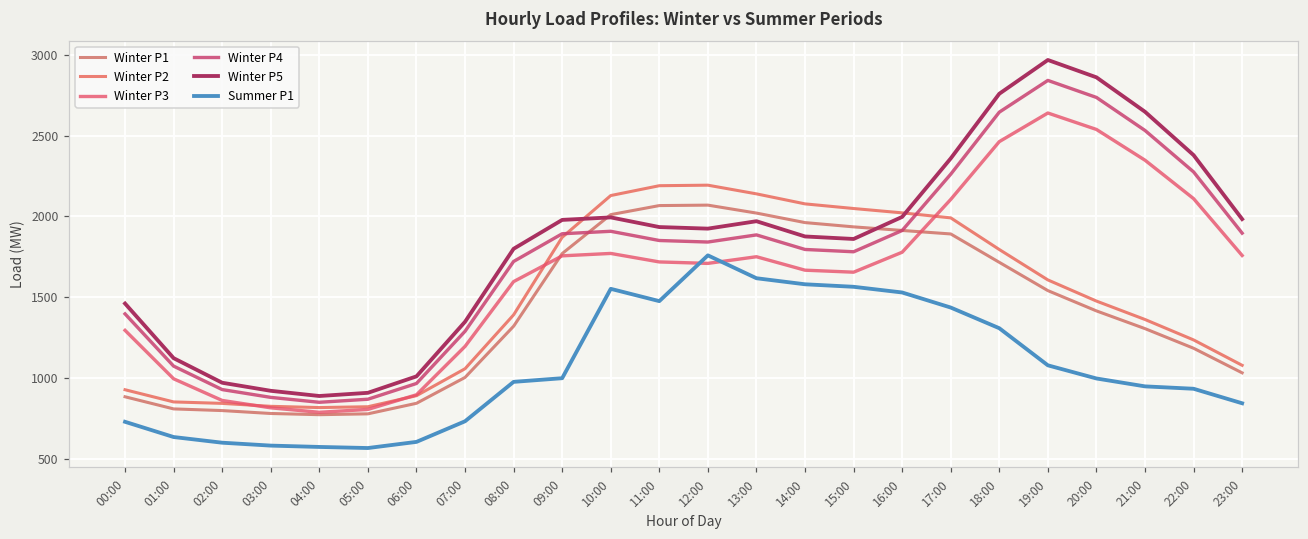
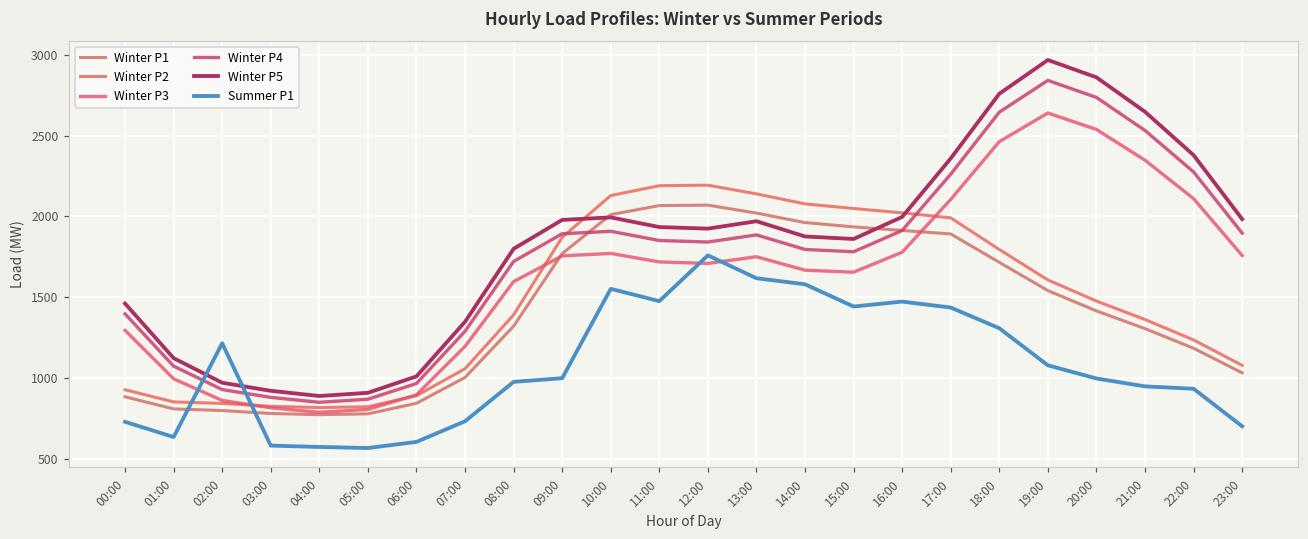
  {
    "Summer P1": {
      "00:00": 730,
      "01:00": 640,
-     "02:00": 600,
+     "02:00": 1220,
      "03:00": 580,
      "04:00": 580,
      "05:00": 570,
      "06:00": 610,
      "07:00": 740,
      "08:00": 980,
      "09:00": 1000,
      "10:00": 1550,
      "11:00": 1480,
      "12:00": 1760,
      "13:00": 1620,
      "14:00": 1580,
-     "15:00": 1570,
-     "16:00": 1530,
+     "15:00": 1440,
+     "16:00": 1470,
      "17:00": 1440,
      "18:00": 1310,
      "19:00": 1080,
      "20:00": 1000,
      "21:00": 950,
      "22:00": 940,
-     "23:00": 850
+     "23:00": 700
    }
  }
